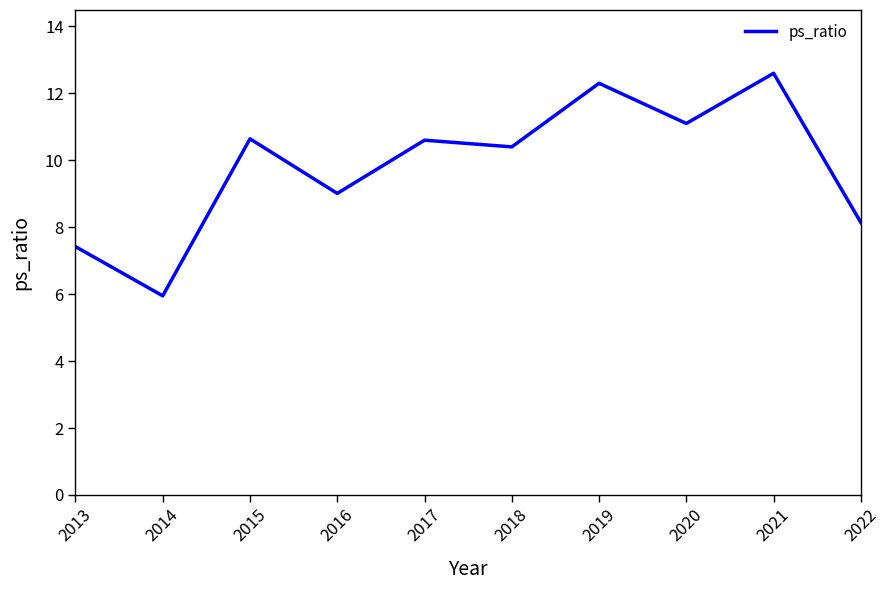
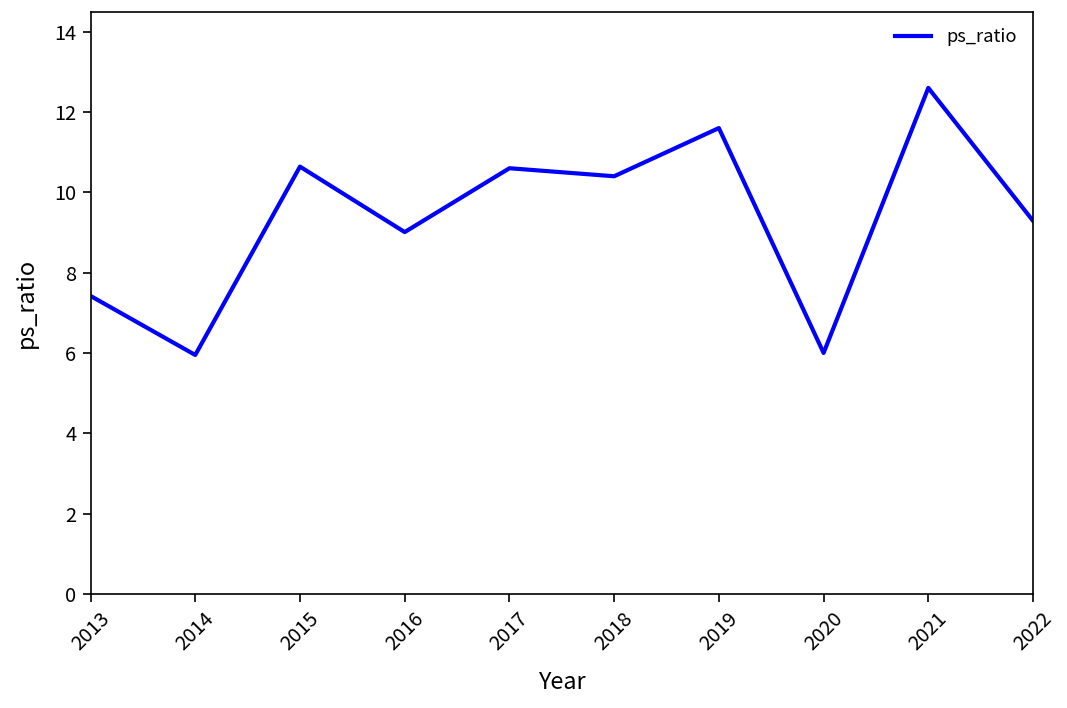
  {
    "2013": 7.4,
    "2014": 6.0,
    "2015": 10.6,
    "2016": 9.0,
    "2017": 10.6,
    "2018": 10.4,
-   "2019": 12.3,
-   "2020": 11.1,
+   "2019": 11.6,
+   "2020": 6.0,
    "2021": 12.6,
-   "2022": 8.1
+   "2022": 9.3
  }
